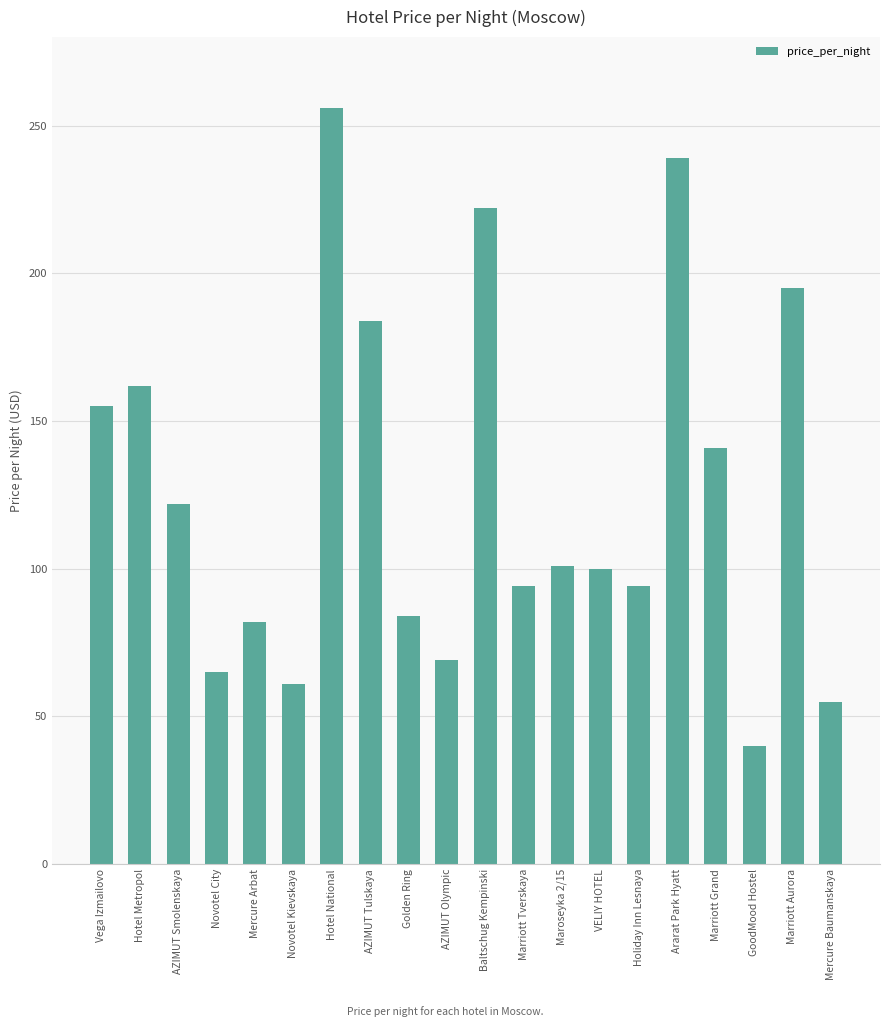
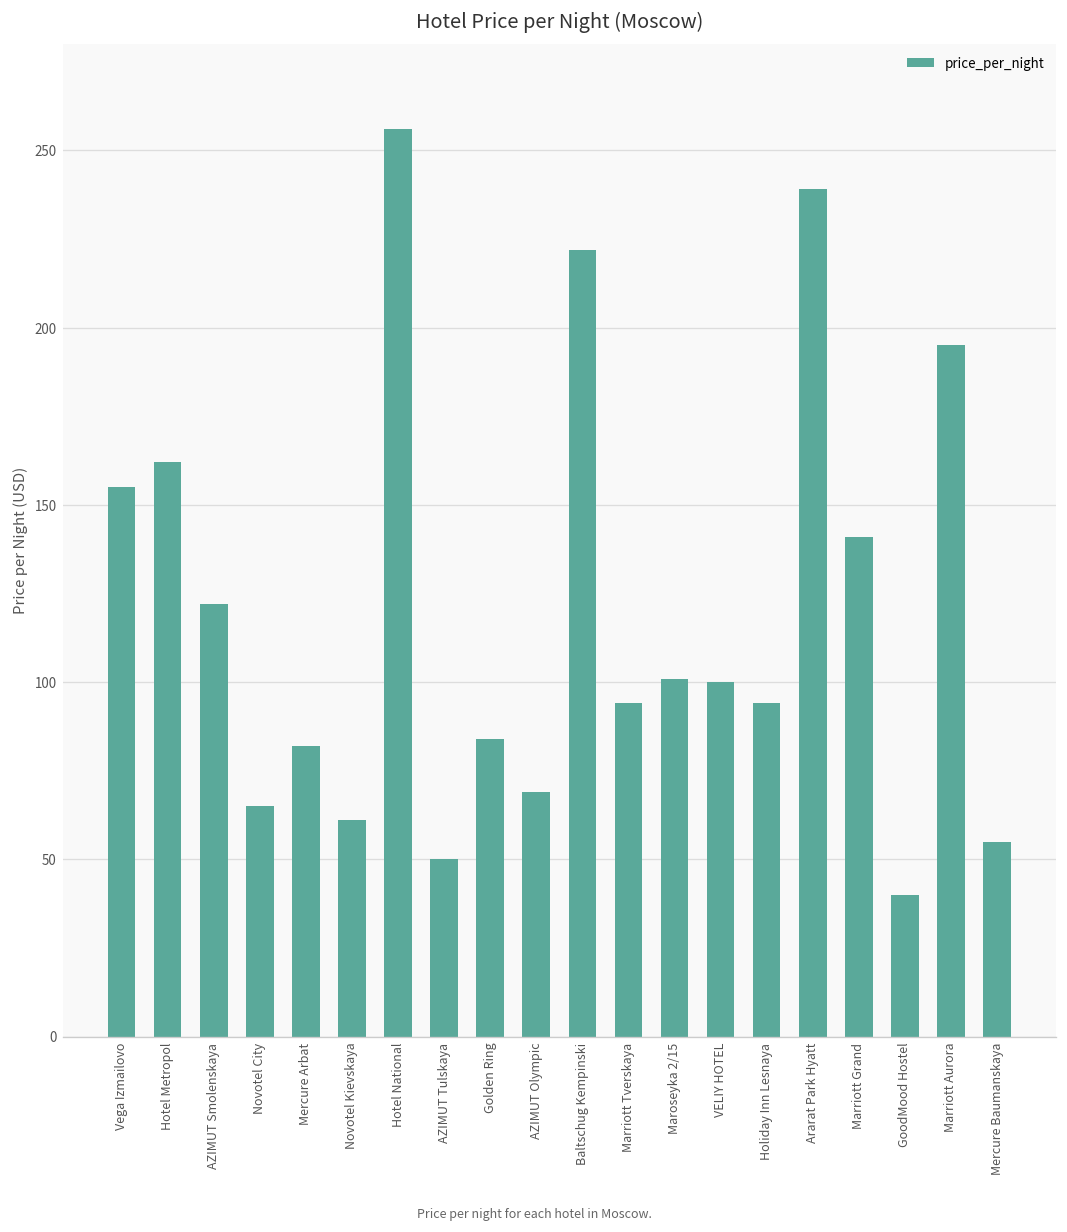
  {
    "Vega Izmailovo": 155,
    "Hotel Metropol": 162,
    "AZIMUT Smolenskaya": 122,
    "Novotel City": 65,
    "Mercure Arbat": 82,
    "Novotel Kievskaya": 61,
    "Hotel National": 256,
-   "AZIMUT Tulskaya": 184,
+   "AZIMUT Tulskaya": 50,
    "Golden Ring": 84,
    "AZIMUT Olympic": 69,
    "Baltschug Kempinski": 222,
    "Marriott Tverskaya": 94,
    "Maroseyka 2/15": 101,
    "VELIY HOTEL": 100,
    "Holiday Inn Lesnaya": 94,
    "Ararat Park Hyatt": 239,
    "Marriott Grand": 141,
    "GoodMood Hostel": 40,
    "Marriott Aurora": 195,
    "Mercure Baumanskaya": 55
  }
